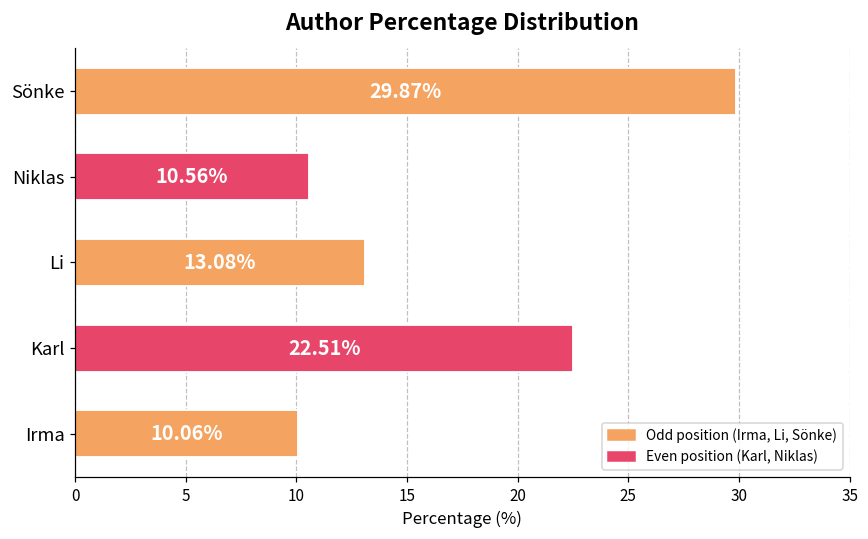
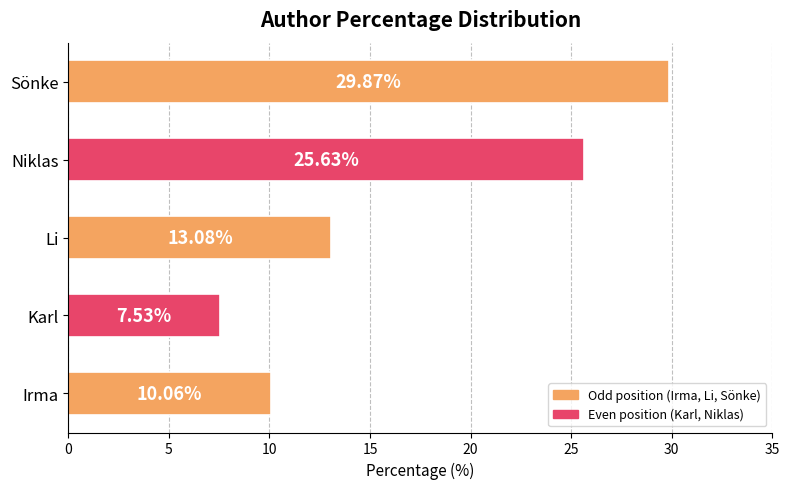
  {
    "Sönke": "29.87%",
-   "Niklas": "10.56%",
+   "Niklas": "25.63%",
    "Li": "13.08%",
-   "Karl": "22.51%",
+   "Karl": "7.53%",
    "Irma": "10.06%"
  }
